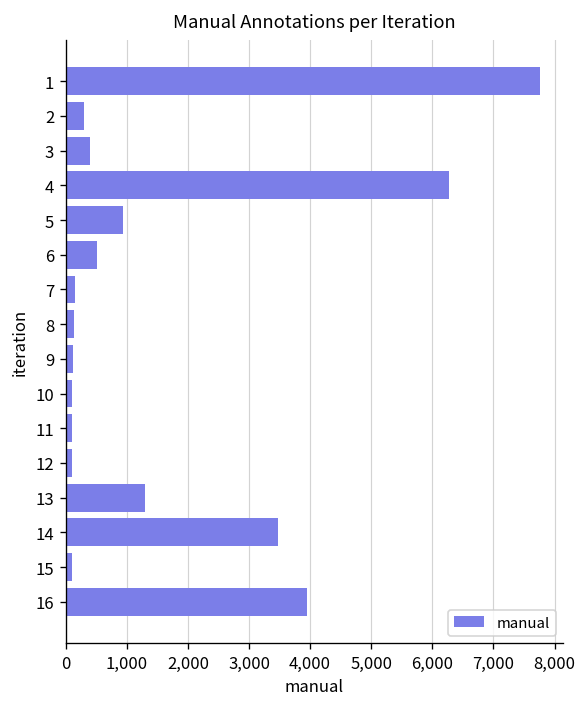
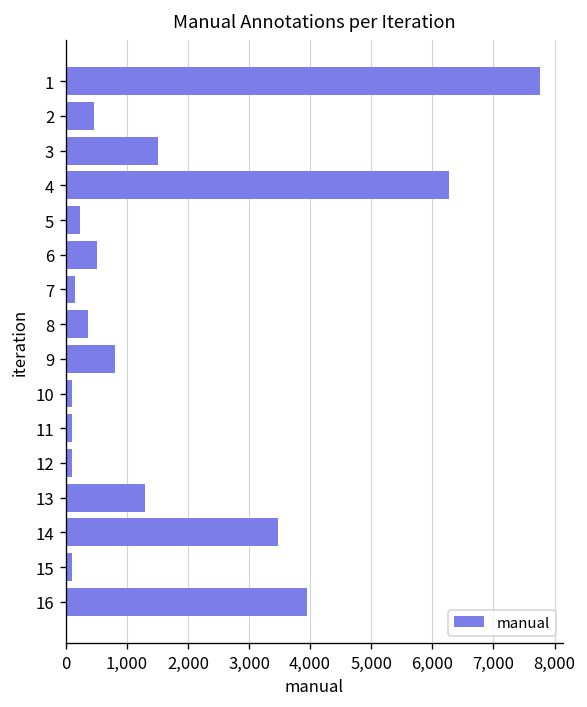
  {
    "1": "7,800",
-   "2": "300",
-   "3": "400",
+   "2": "500",
+   "3": "1,500",
    "4": "6,300",
-   "5": "900",
+   "5": "200",
    "6": "500",
    "7": "200",
-   "8": "100",
-   "9": "100",
+   "8": "400",
+   "9": "800",
    "10": "100",
    "11": "100",
    "12": "100",
    "13": "1,300",
    "14": "3,500",
    "15": "100",
    "16": "3,900"
  }
